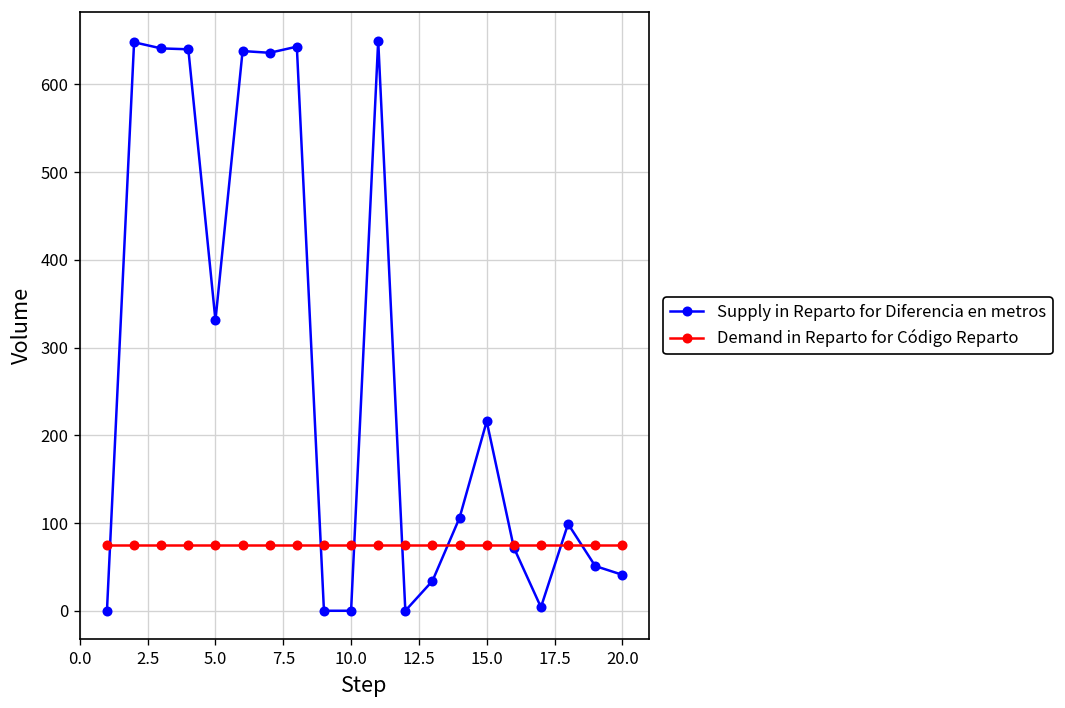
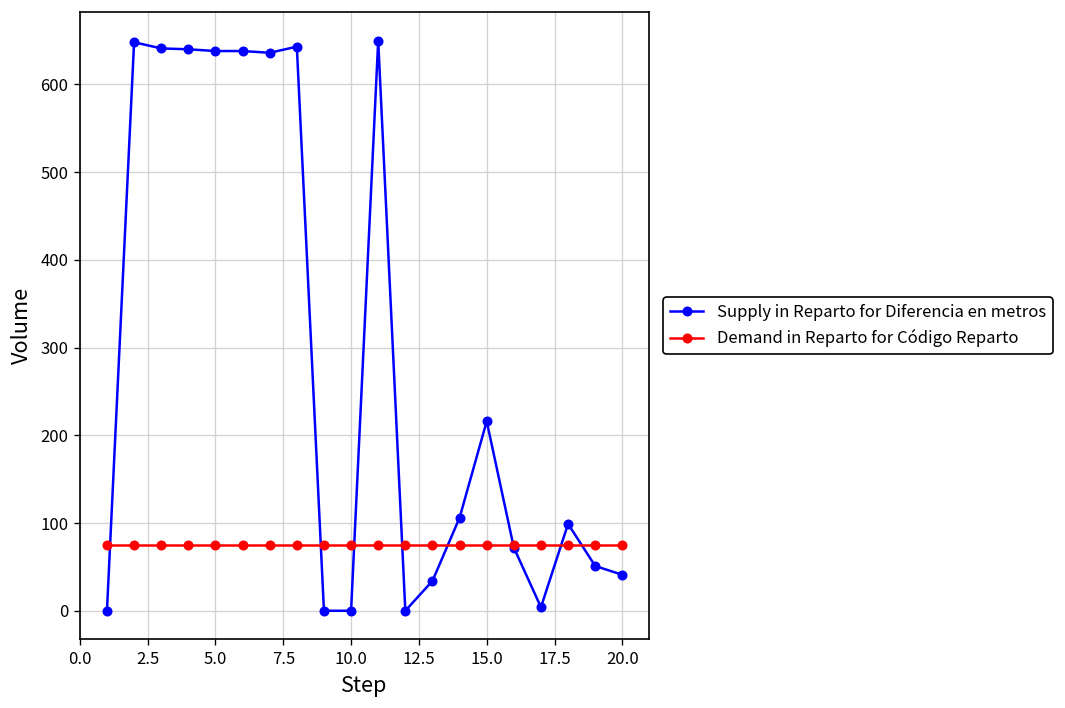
  {
    "Supply in Reparto for Diferencia en metros": {
-     "5.0": 330,
+     "5.0": 640,
      "10.0": 0,
      "15.0": 220,
      "20.0": 40
    },
    "Demand in Reparto for Código Reparto": {
      "5.0": 80,
      "10.0": 80,
      "15.0": 80,
      "20.0": 80
    }
  }
